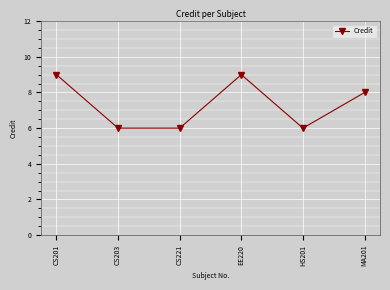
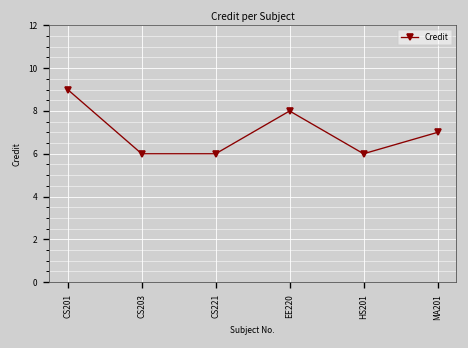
  {
    "CS201": 9,
    "CS203": 6,
    "CS221": 6,
-   "EE220": 9,
+   "EE220": 8,
    "HS201": 6,
-   "MA201": 8
+   "MA201": 7
  }
